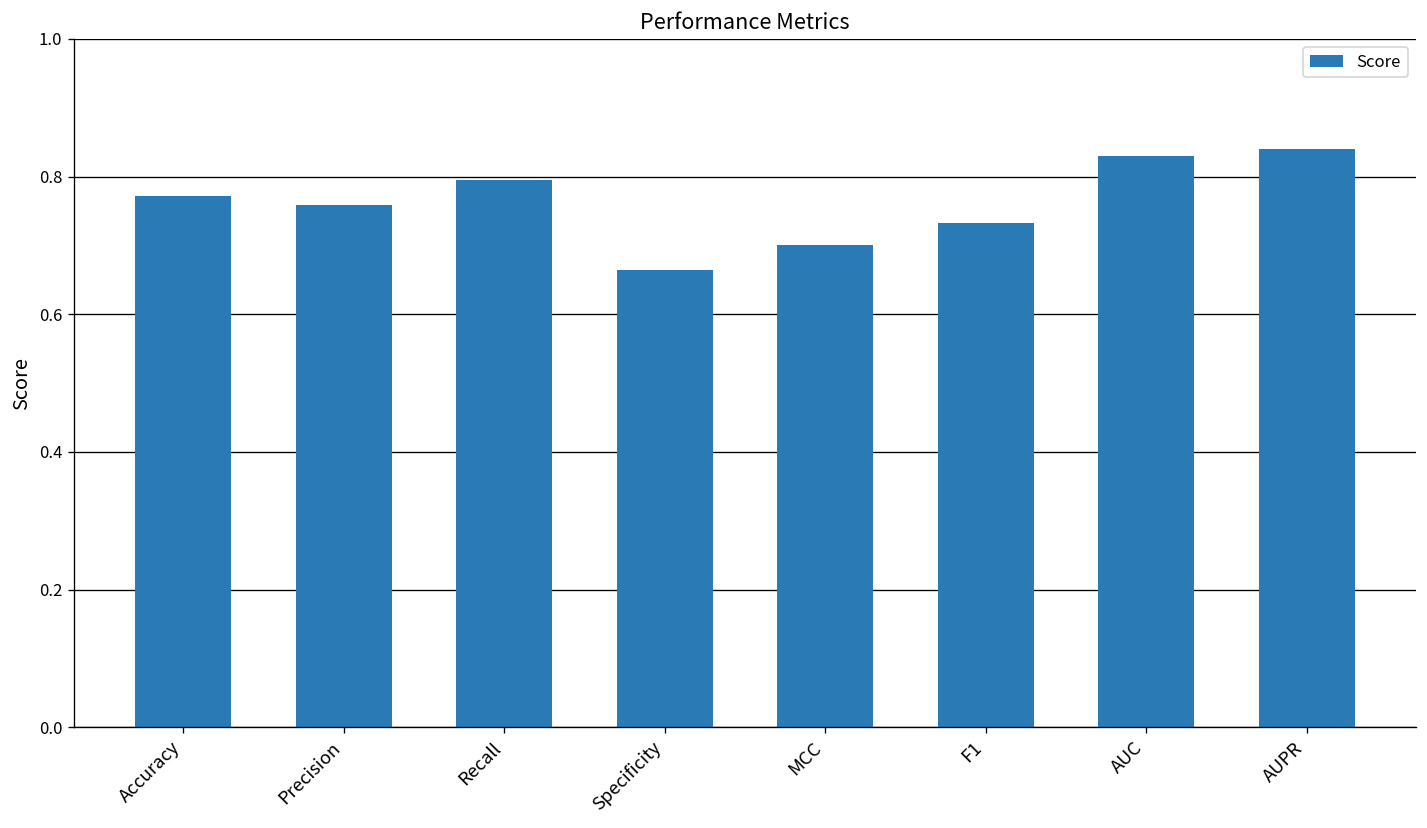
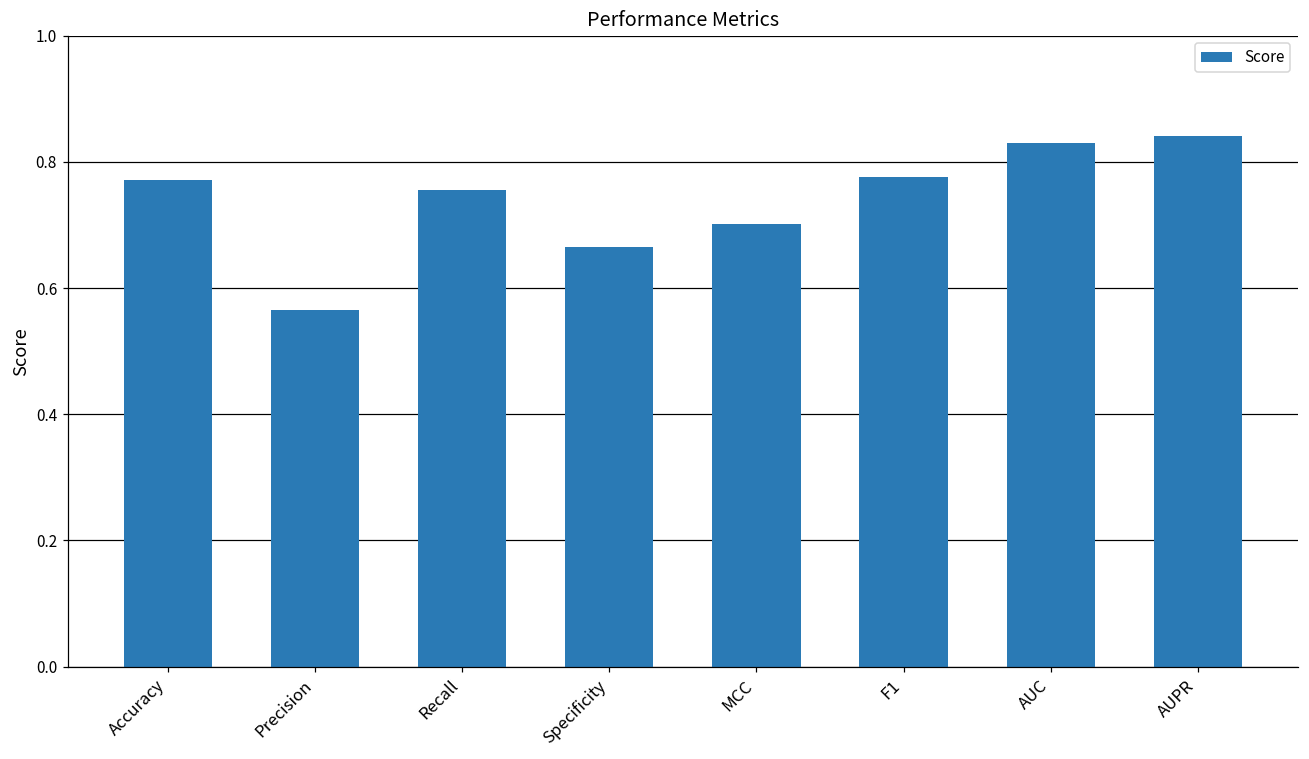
  {
    "Accuracy": 0.77,
-   "Precision": 0.76,
-   "Recall": 0.79,
+   "Precision": 0.56,
+   "Recall": 0.76,
    "Specificity": 0.66,
    "MCC": 0.70,
-   "F1": 0.73,
+   "F1": 0.78,
    "AUC": 0.83,
    "AUPR": 0.84
  }
